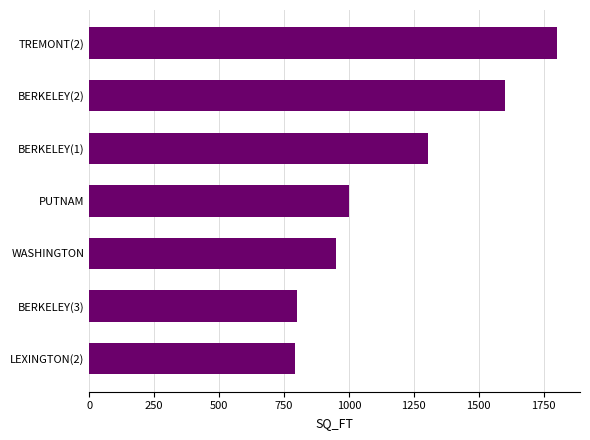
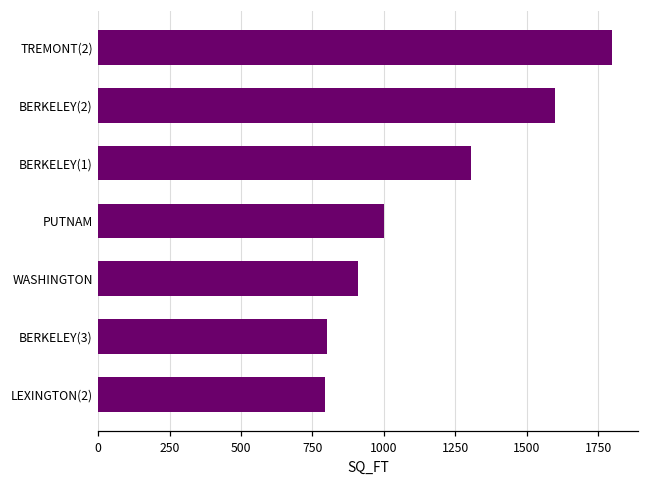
  {
    "TREMONT(2)": 1800,
    "BERKELEY(2)": 1600,
    "BERKELEY(1)": 1310,
    "PUTNAM": 1000,
-   "WASHINGTON": 950,
+   "WASHINGTON": 910,
    "BERKELEY(3)": 800,
    "LEXINGTON(2)": 790
  }
